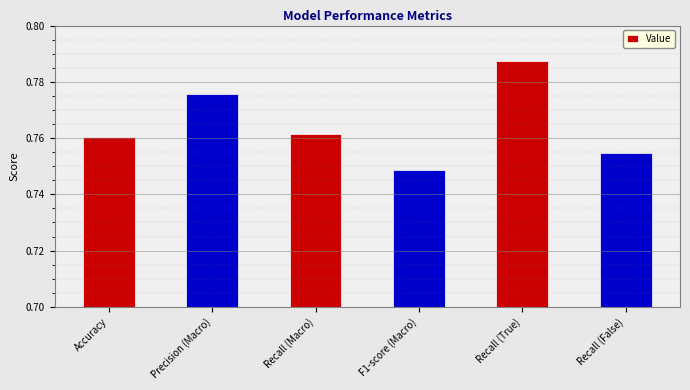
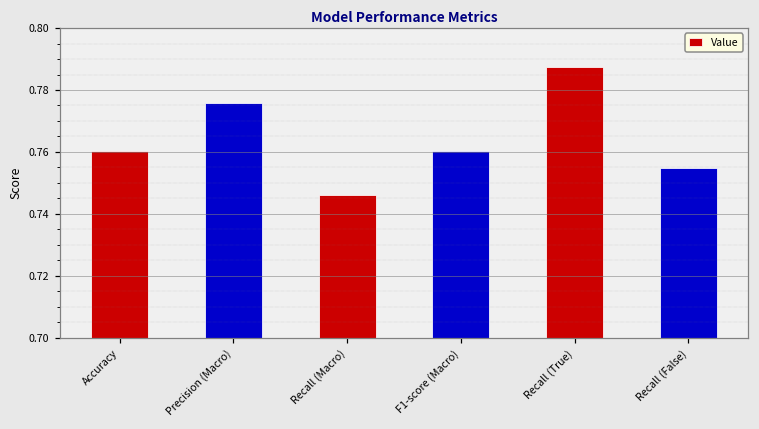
  {
    "Accuracy": 0.760,
    "Precision (Macro)": 0.776,
-   "Recall (Macro)": 0.761,
-   "F1-score (Macro)": 0.749,
+   "Recall (Macro)": 0.746,
+   "F1-score (Macro)": 0.760,
    "Recall (True)": 0.787,
    "Recall (False)": 0.755
  }
